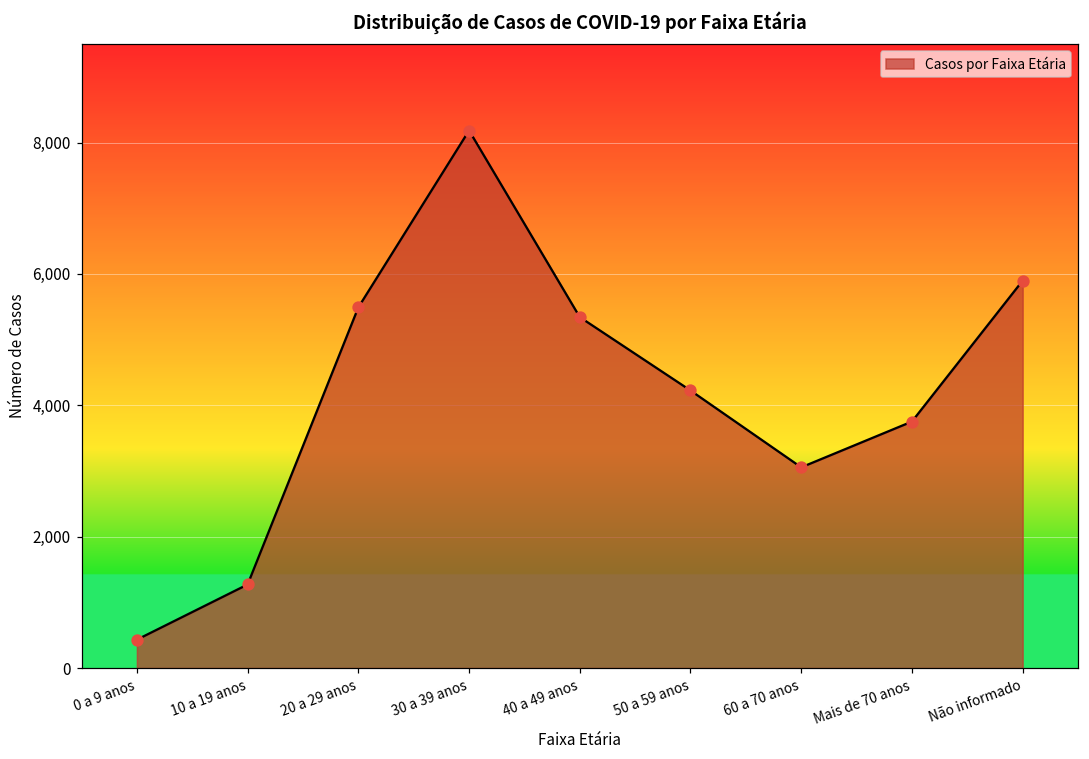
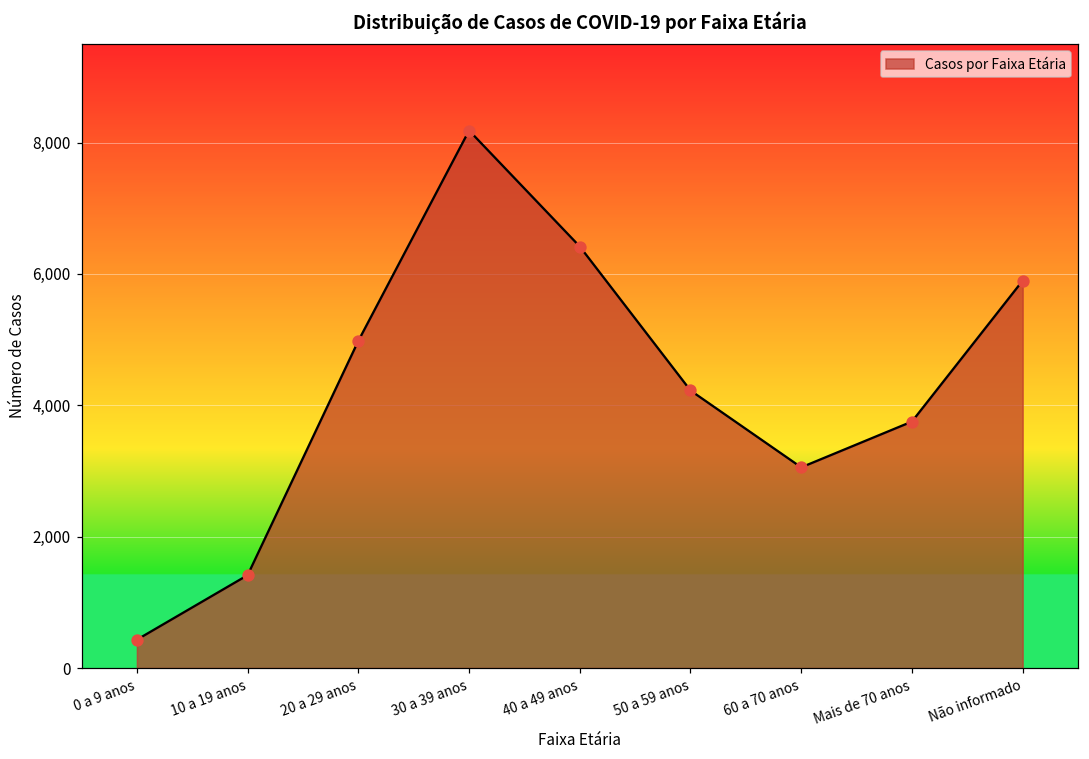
  {
    "0 a 9 anos": "400",
-   "10 a 19 anos": "1,300",
-   "20 a 29 anos": "5,500",
+   "10 a 19 anos": "1,400",
+   "20 a 29 anos": "5,000",
    "30 a 39 anos": "8,200",
-   "40 a 49 anos": "5,300",
+   "40 a 49 anos": "6,400",
    "50 a 59 anos": "4,200",
    "60 a 70 anos": "3,100",
    "Mais de 70 anos": "3,800",
    "Não informado": "5,900"
  }
